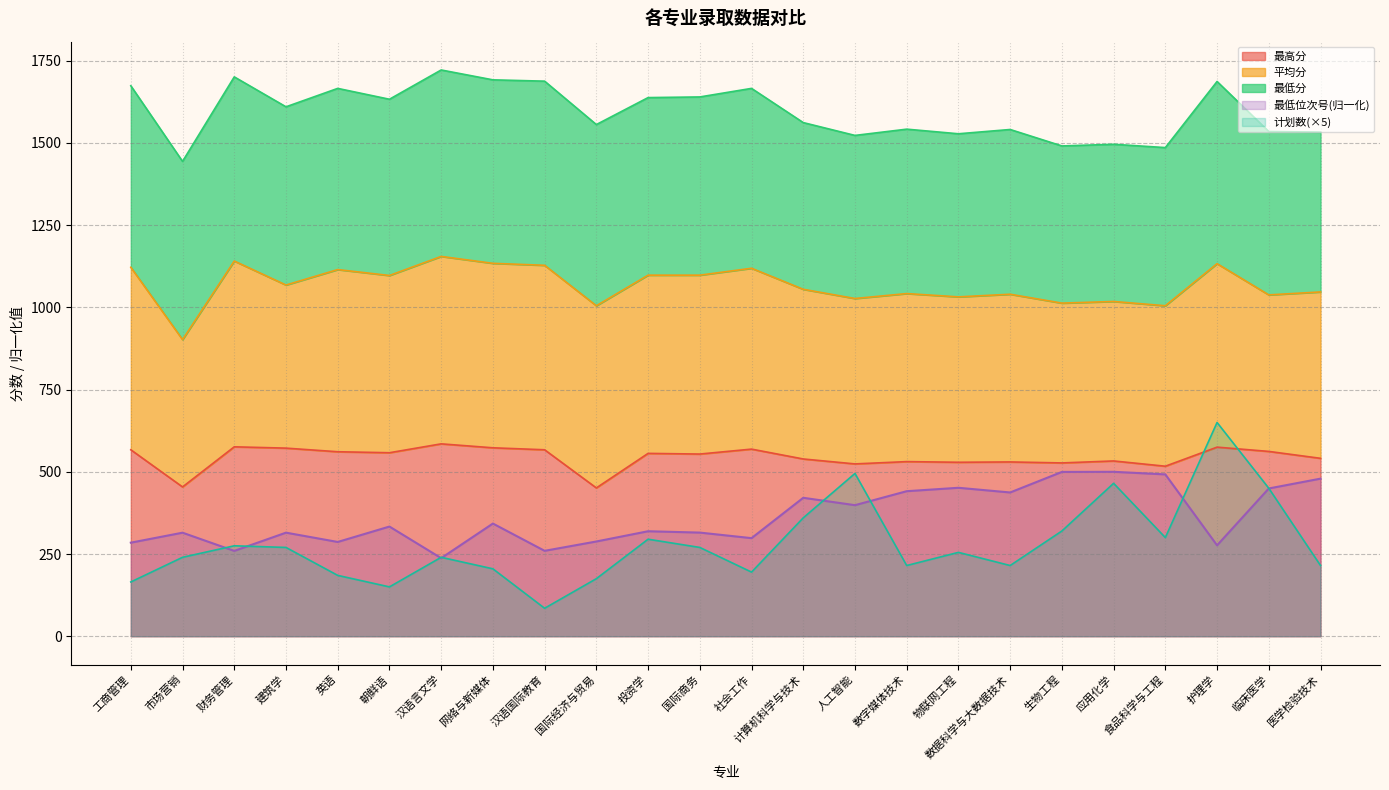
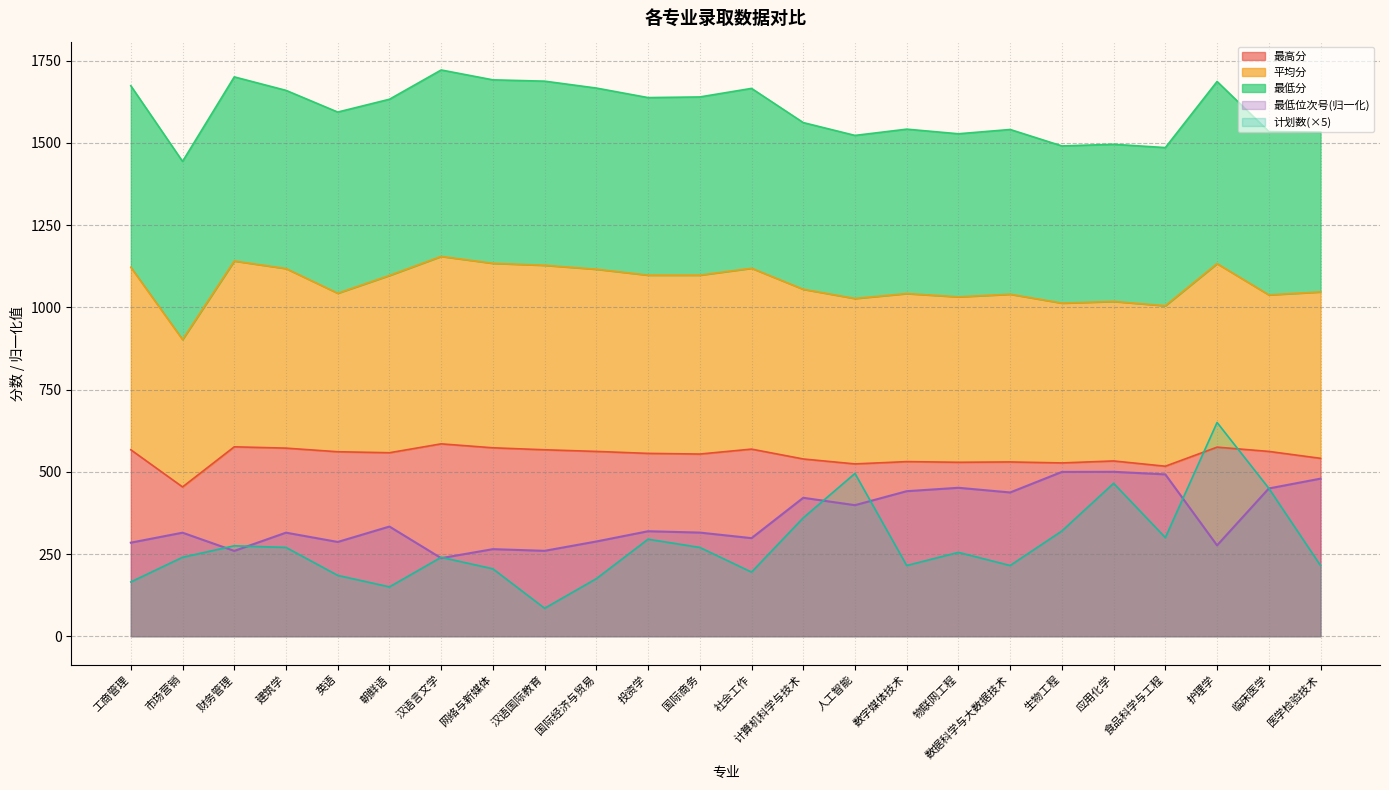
  {
    "最高分": {
      "工商管理": 570,
      "市场营销": 450,
      "财务管理": 580,
      "建筑学": 570,
      "英语": 560,
      "朝鲜语": 560,
      "汉语言文学": 590,
      "网络与新媒体": 570,
      "汉语国际教育": 570,
-     "国际经济与贸易": 450,
+     "国际经济与贸易": 560,
      "投资学": 560,
      "国际商务": 550,
      "社会工作": 570,
      "计算机科学与技术": 540,
      "人工智能": 520,
      "数字媒体技术": 530,
      "物联网工程": 530,
      "数据科学与大数据技术": 530,
      "生物工程": 530,
      "应用化学": 530,
      "食品科学与工程": 520,
      "护理学": 580,
      "临床医学": 560,
      "医学检验技术": 540
    },
    "平均分": {
      "工商管理": 560,
      "市场营销": 450,
      "财务管理": 570,
-     "建筑学": 500,
-     "英语": 550,
+     "建筑学": 550,
+     "英语": 480,
      "朝鲜语": 540,
      "汉语言文学": 570,
      "网络与新媒体": 560,
      "汉语国际教育": 560,
      "国际经济与贸易": 550,
      "投资学": 540,
      "国际商务": 540,
      "社会工作": 550,
      "计算机科学与技术": 520,
      "人工智能": 500,
      "数字媒体技术": 510,
      "物联网工程": 500,
      "数据科学与大数据技术": 510,
      "生物工程": 490,
      "应用化学": 490,
      "食品科学与工程": 490,
      "护理学": 560,
      "临床医学": 480,
      "医学检验技术": 510
    },
    "最低位次号(归一化)": {
      "工商管理": 280,
      "市场营销": 310,
      "财务管理": 260,
      "建筑学": 310,
      "英语": 290,
      "朝鲜语": 330,
-     "网络与新媒体": 340,
+     "网络与新媒体": 260,
      "汉语国际教育": 260,
      "国际经济与贸易": 290,
      "投资学": 320,
      "国际商务": 320,
      "社会工作": 300,
      "计算机科学与技术": 420,
      "人工智能": 400,
      "数字媒体技术": 440,
      "物联网工程": 450,
      "数据科学与大数据技术": 440,
      "生物工程": 500,
      "应用化学": 500,
      "食品科学与工程": 490,
      "护理学": 280,
      "医学检验技术": 480
    }
  }
